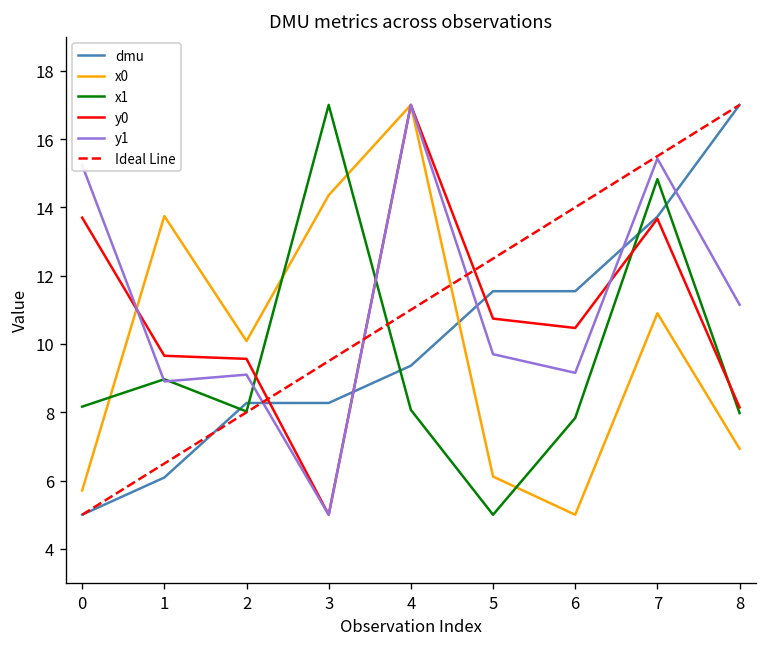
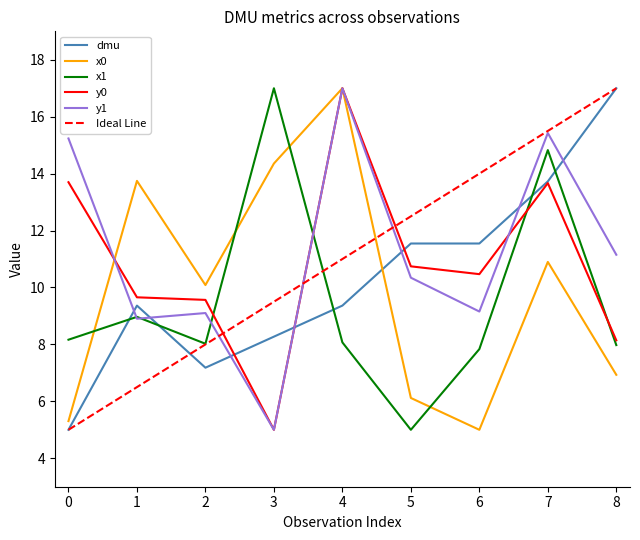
  {
    "dmu": {
-     "1": 6.1,
-     "2": 8.3,
+     "1": 9.4,
+     "2": 7.2,
      "3": 8.3,
      "4": 9.4,
      "5": 11.5,
      "6": 11.5
    },
    "x0": {
-     "0": 5.7,
+     "0": 5.3,
      "1": 13.7,
      "2": 10.1,
      "3": 14.4,
      "5": 6.1,
      "6": 5.0,
      "7": 10.9,
      "8": 6.9
    },
    "x1": {
      "0": 8.2,
      "3": 17.0,
      "4": 8.1,
      "5": 5.0,
      "6": 7.8,
      "7": 14.8,
      "8": 8.0
    },
    "y1": {
      "0": 15.2,
      "2": 9.1,
-     "5": 9.7,
+     "5": 10.3,
      "6": 9.2,
      "8": 11.2
    }
  }
